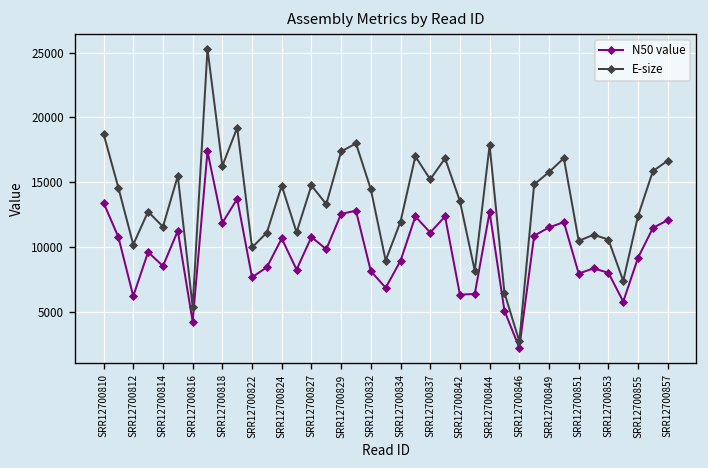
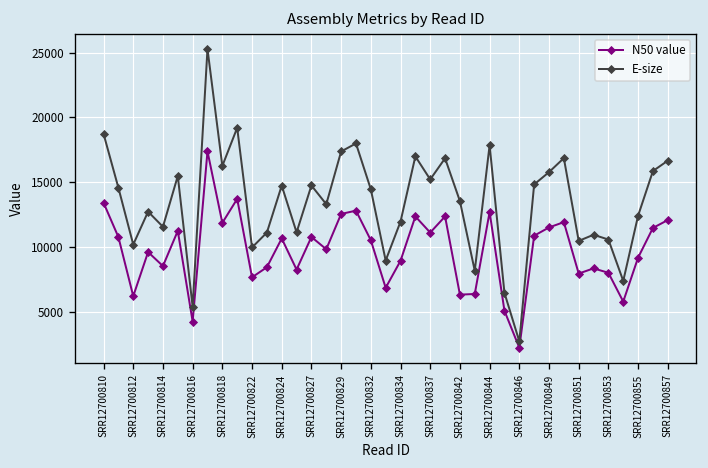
  {
    "N50 value": {
      "SRR12700810": 13400,
      "SRR12700812": 6200,
      "SRR12700814": 8500,
      "SRR12700816": 4200,
      "SRR12700818": 11900,
      "SRR12700822": 7600,
      "SRR12700824": 10600,
      "SRR12700827": 10800,
      "SRR12700829": 12500,
-     "SRR12700832": 8100,
+     "SRR12700832": 10500,
      "SRR12700834": 8900,
      "SRR12700837": 11100,
      "SRR12700842": 6300,
      "SRR12700844": 12700,
      "SRR12700846": 2200,
      "SRR12700849": 11500,
      "SRR12700851": 7900,
      "SRR12700853": 8000,
      "SRR12700855": 9200,
      "SRR12700857": 12100
    },
    "E-size": {
      "SRR12700810": 18700,
      "SRR12700812": 10200,
      "SRR12700814": 11600,
      "SRR12700816": 5400,
      "SRR12700818": 16300,
      "SRR12700822": 10000,
      "SRR12700824": 14700,
      "SRR12700827": 14700,
      "SRR12700829": 17400,
      "SRR12700832": 14400,
      "SRR12700834": 11900,
      "SRR12700837": 15200,
      "SRR12700842": 13500,
      "SRR12700844": 17900,
      "SRR12700846": 2700,
      "SRR12700849": 15800,
      "SRR12700851": 10500,
      "SRR12700853": 10600,
      "SRR12700855": 12400,
      "SRR12700857": 16700
    }
  }
